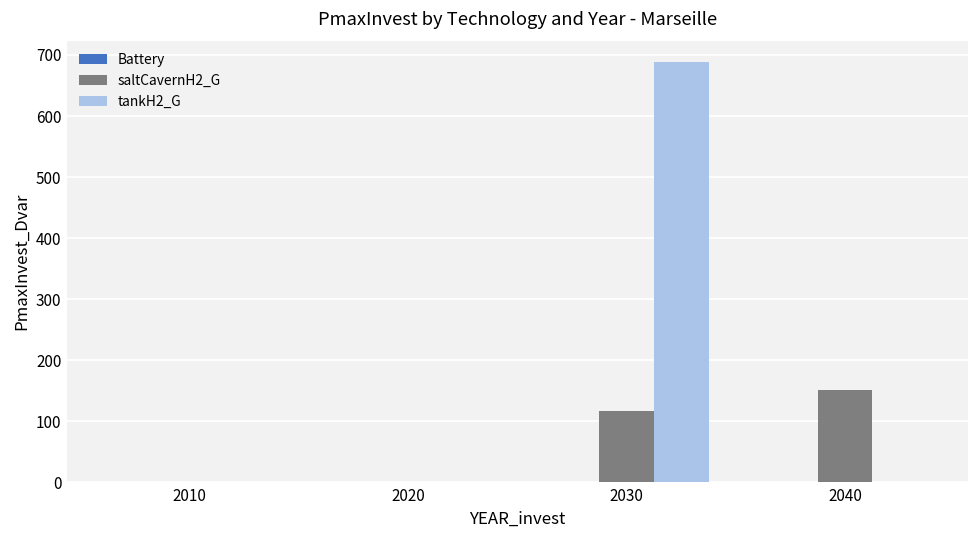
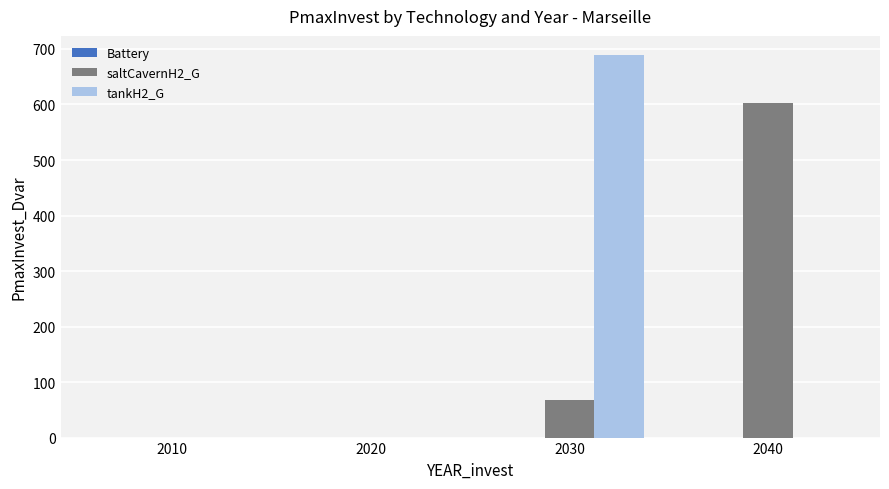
  {
    "Battery": {
      "2010": 0,
      "2020": 0,
      "2030": 0,
      "2040": 0
    },
    "saltCavernH2_G": {
      "2010": 0,
      "2020": 0,
-     "2030": 120,
-     "2040": 150
+     "2030": 70,
+     "2040": 600
    },
    "tankH2_G": {
      "2010": 0,
      "2020": 0,
      "2030": 690,
      "2040": 0
    }
  }
